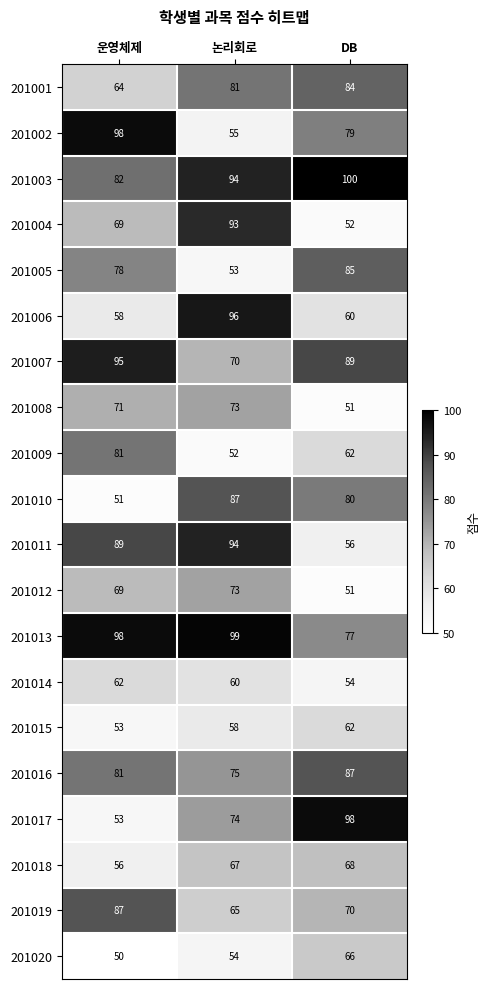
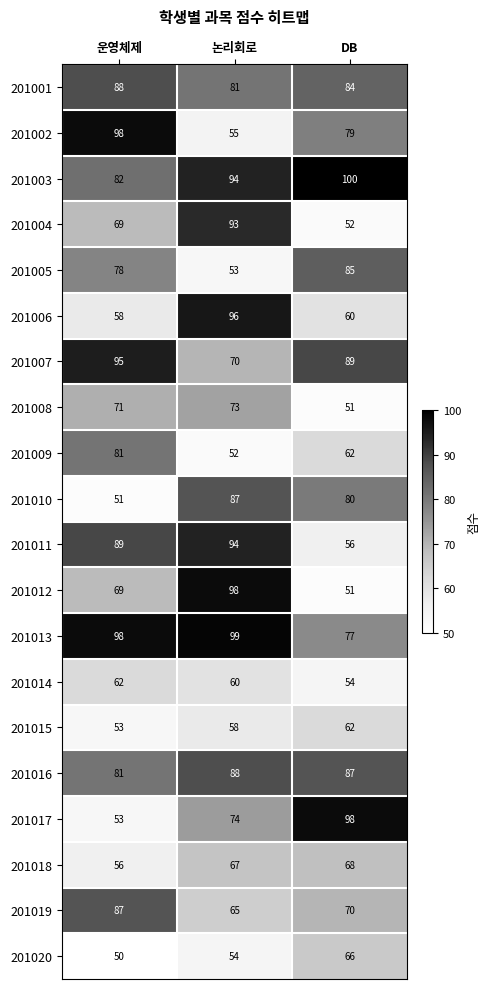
  {
    "201001": {
-     "운영체제": 64,
+     "운영체제": 88,
      "논리회로": 81,
      "DB": 84
    },
    "201002": {
      "운영체제": 98,
      "논리회로": 55,
      "DB": 79
    },
    "201003": {
      "운영체제": 82,
      "논리회로": 94,
      "DB": 100
    },
    "201004": {
      "운영체제": 69,
      "논리회로": 93,
      "DB": 52
    },
    "201005": {
      "운영체제": 78,
      "논리회로": 53,
      "DB": 85
    },
    "201006": {
      "운영체제": 58,
      "논리회로": 96,
      "DB": 60
    },
    "201007": {
      "운영체제": 95,
      "논리회로": 70,
      "DB": 89
    },
    "201008": {
      "운영체제": 71,
      "논리회로": 73,
      "DB": 51
    },
    "201009": {
      "운영체제": 81,
      "논리회로": 52,
      "DB": 62
    },
    "201010": {
      "운영체제": 51,
      "논리회로": 87,
      "DB": 80
    },
    "201011": {
      "운영체제": 89,
      "논리회로": 94,
      "DB": 56
    },
    "201012": {
      "운영체제": 69,
-     "논리회로": 73,
+     "논리회로": 98,
      "DB": 51
    },
    "201013": {
      "운영체제": 98,
      "논리회로": 99,
      "DB": 77
    },
    "201014": {
      "운영체제": 62,
      "논리회로": 60,
      "DB": 54
    },
    "201015": {
      "운영체제": 53,
      "논리회로": 58,
      "DB": 62
    },
    "201016": {
      "운영체제": 81,
-     "논리회로": 75,
+     "논리회로": 88,
      "DB": 87
    },
    "201017": {
      "운영체제": 53,
      "논리회로": 74,
      "DB": 98
    },
    "201018": {
      "운영체제": 56,
      "논리회로": 67,
      "DB": 68
    },
    "201019": {
      "운영체제": 87,
      "논리회로": 65,
      "DB": 70
    },
    "201020": {
      "운영체제": 50,
      "논리회로": 54,
      "DB": 66
    }
  }
